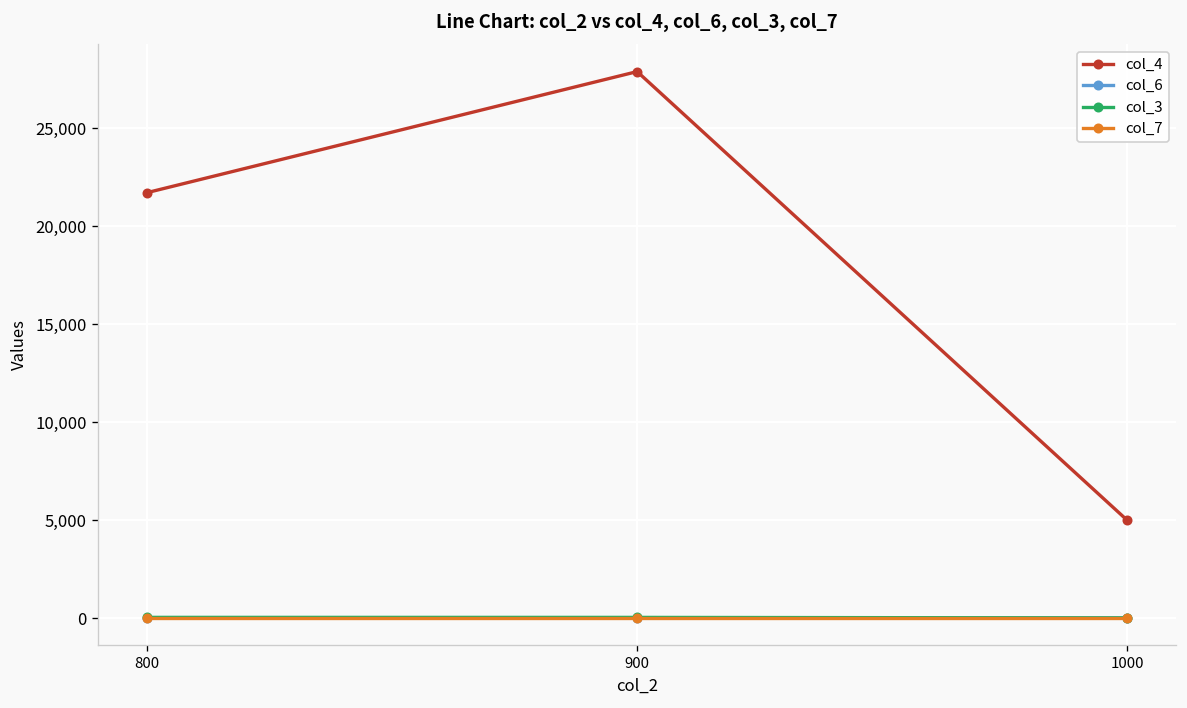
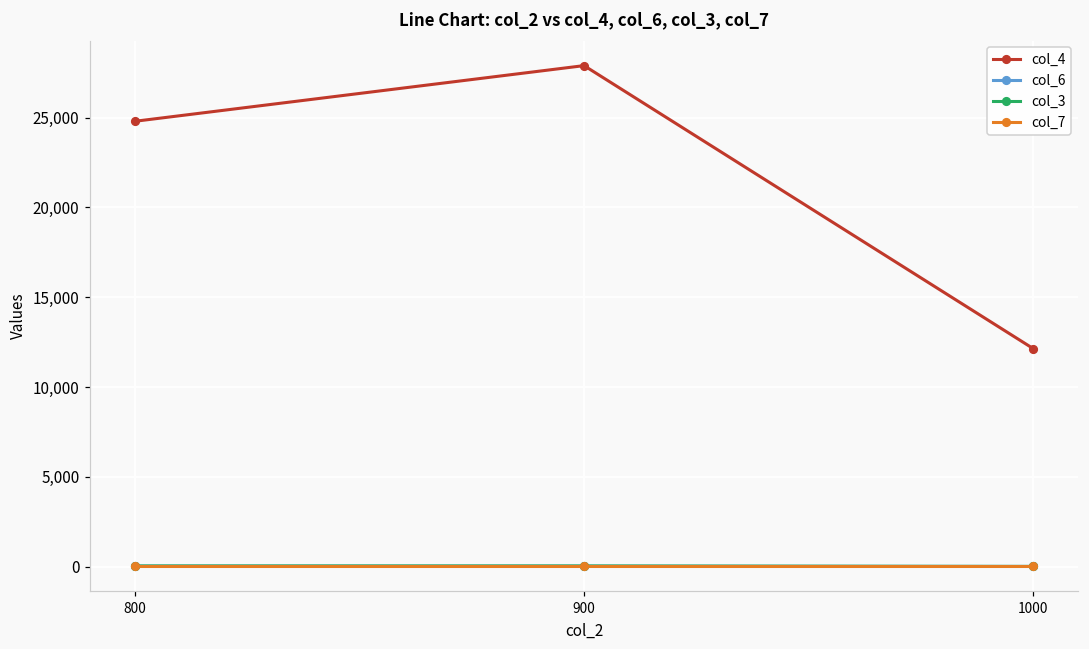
  {
    "col_4": {
-     "800": "21,700",
+     "800": "24,800",
      "900": "27,900",
-     "1000": "5,000"
+     "1000": "12,100"
    }
  }
